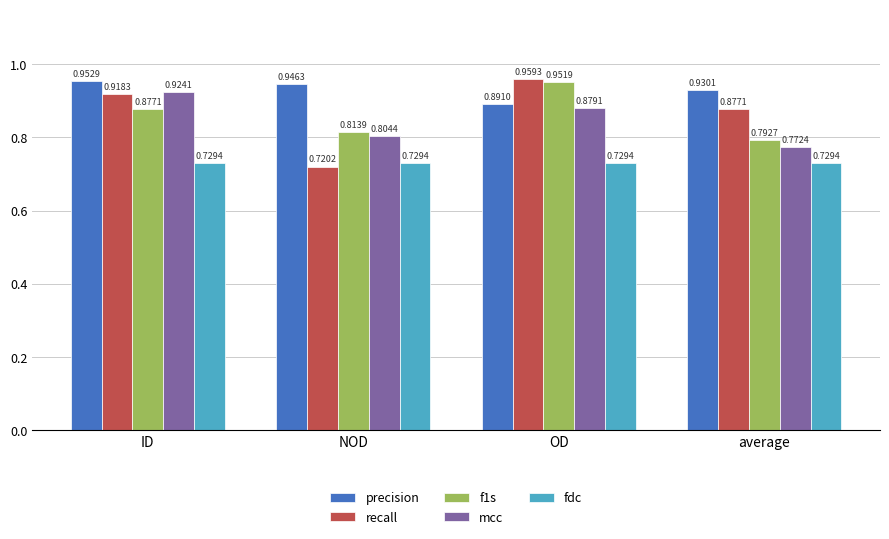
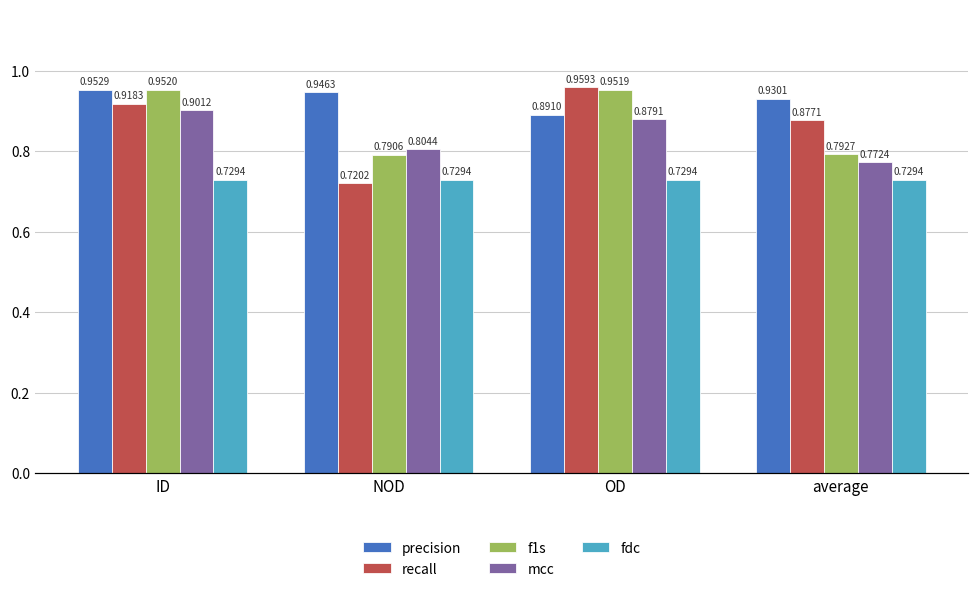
  {
    "recall": {
      "ID": 0.9183,
      "NOD": 0.7202,
      "OD": 0.9593,
      "average": 0.8771
    },
    "f1s": {
-     "ID": 0.8771,
-     "NOD": 0.8139,
+     "ID": 0.9520,
+     "NOD": 0.7906,
      "OD": 0.9519,
      "average": 0.7927
    },
    "mcc": {
-     "ID": 0.9241,
+     "ID": 0.9012,
      "NOD": 0.8044,
      "OD": 0.8791,
      "average": 0.7724
    }
  }
